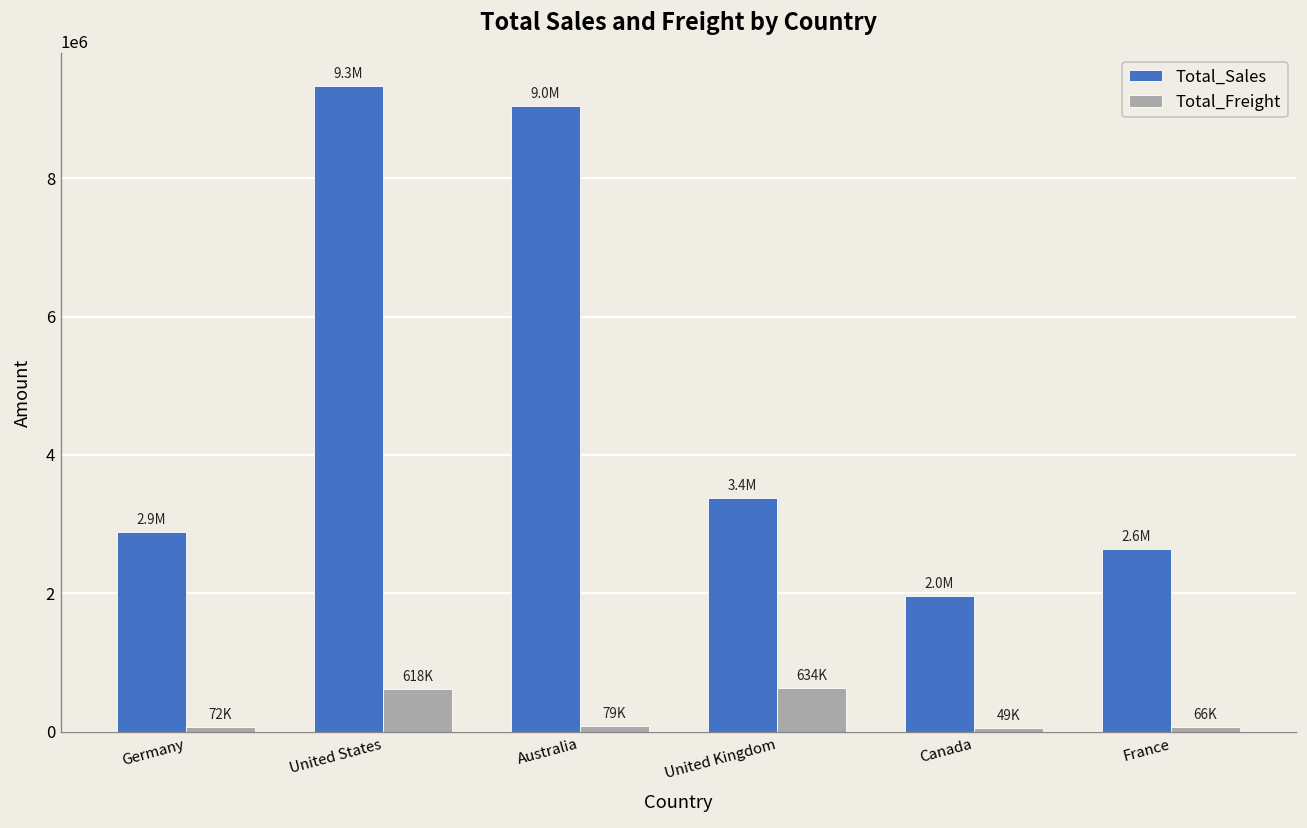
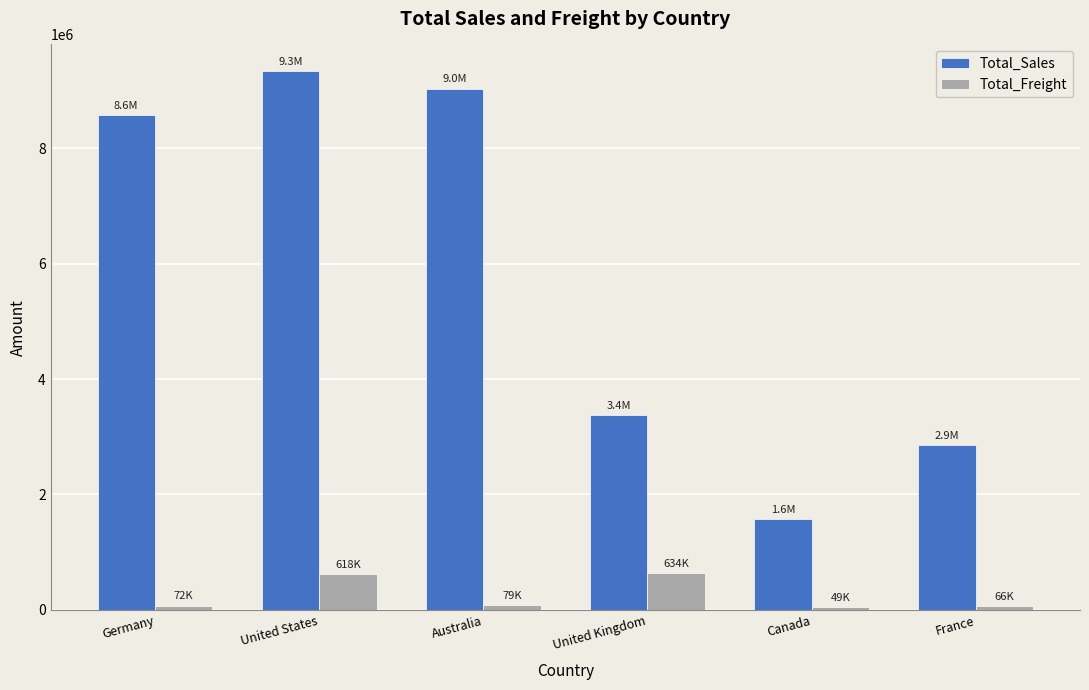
  {
    "Total_Sales": {
-     "Germany": "2.9M",
+     "Germany": "8.6M",
      "United States": "9.3M",
      "Australia": "9.0M",
      "United Kingdom": "3.4M",
-     "Canada": "2.0M",
-     "France": "2.6M"
+     "Canada": "1.6M",
+     "France": "2.9M"
    },
    "Total_Freight": {
      "Germany": "72K",
      "United States": "618K",
      "Australia": "79K",
      "United Kingdom": "634K",
      "Canada": "49K",
      "France": "66K"
    }
  }
